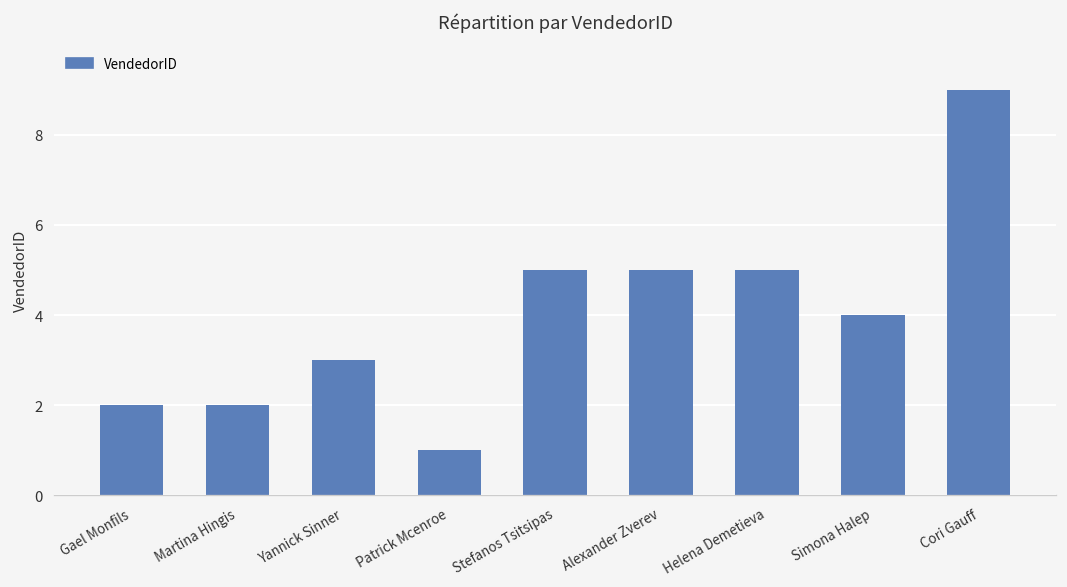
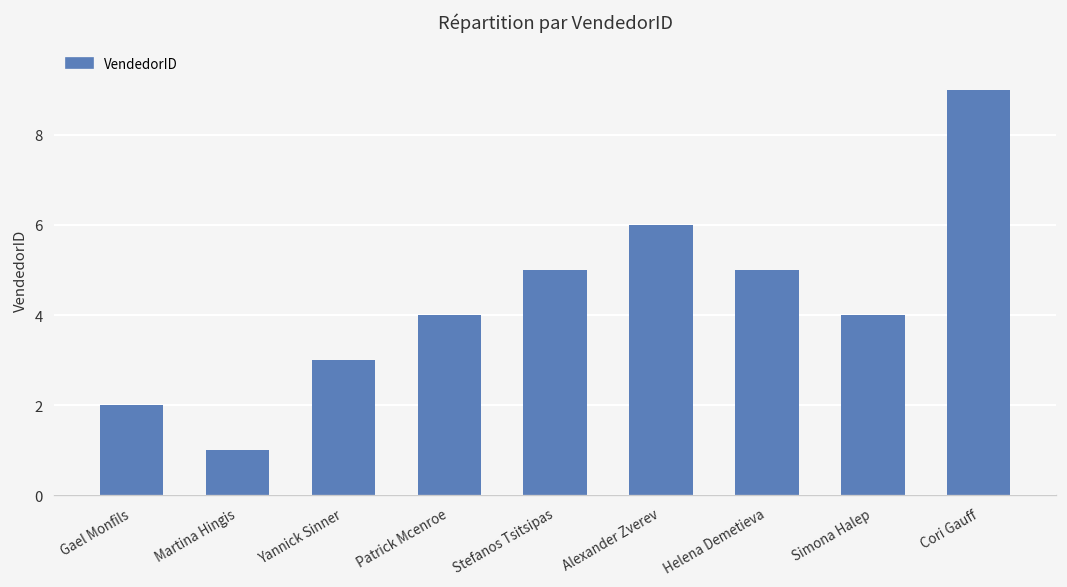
  {
    "Gael Monfils": 2,
-   "Martina Hingis": 2,
+   "Martina Hingis": 1,
    "Yannick Sinner": 3,
-   "Patrick Mcenroe": 1,
+   "Patrick Mcenroe": 4,
    "Stefanos Tsitsipas": 5,
-   "Alexander Zverev": 5,
+   "Alexander Zverev": 6,
    "Helena Demetieva": 5,
    "Simona Halep": 4,
    "Cori Gauff": 9
  }
